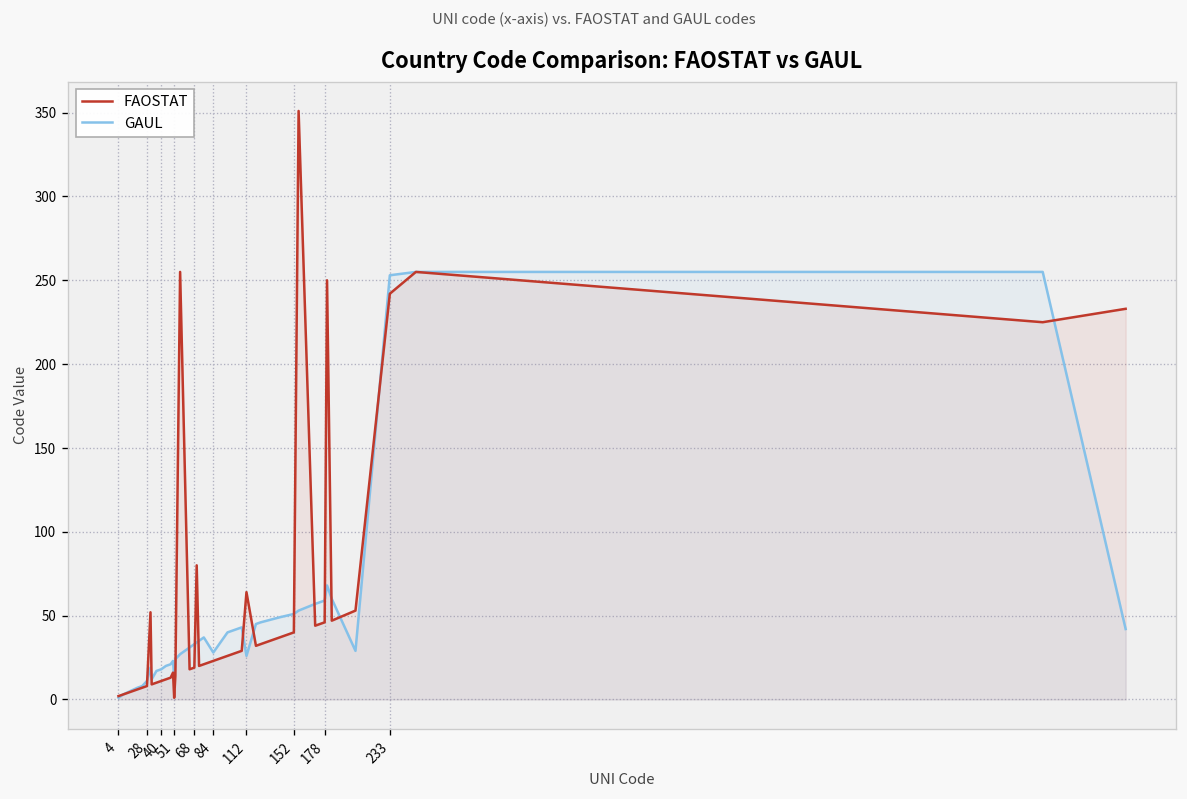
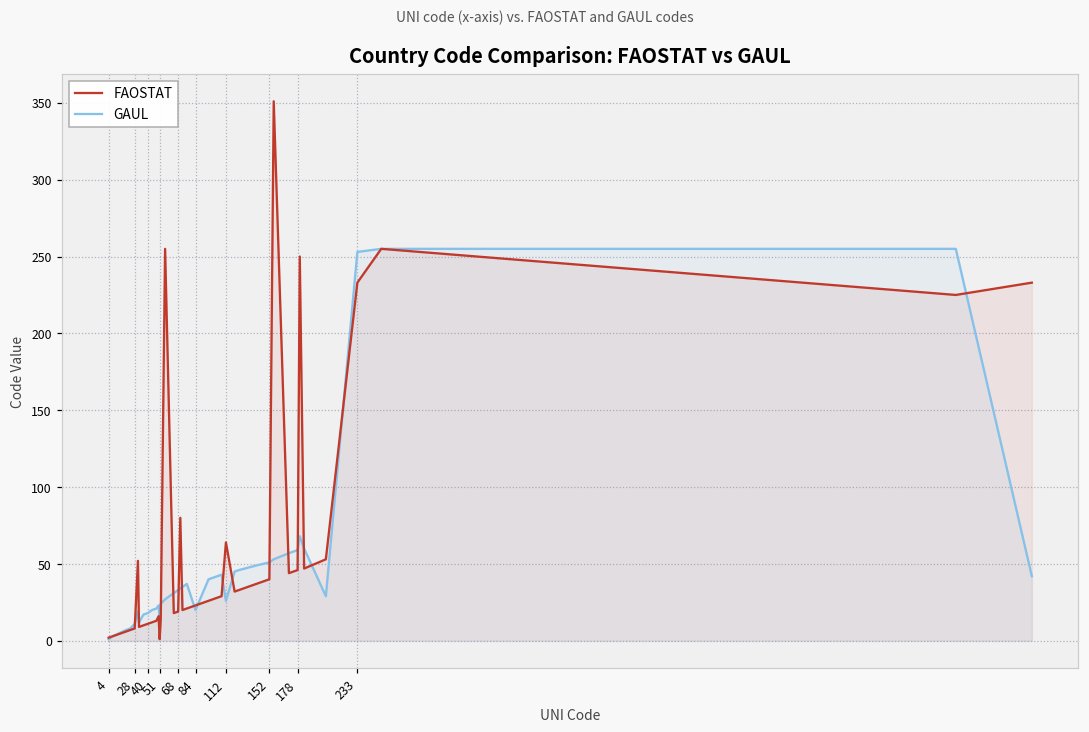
  {
    "FAOSTAT": {
      "28": 8,
      "40": 11,
      "51": 1,
      "68": 19,
      "84": 23,
      "112": 64,
      "152": 40,
      "178": 46,
-     "233": 242
+     "233": 233
    },
    "GAUL": {
      "28": 11,
      "40": 18,
      "68": 33,
-     "84": 28,
+     "84": 20,
      "112": 26,
      "152": 51,
      "178": 59,
      "233": 253
    }
  }
